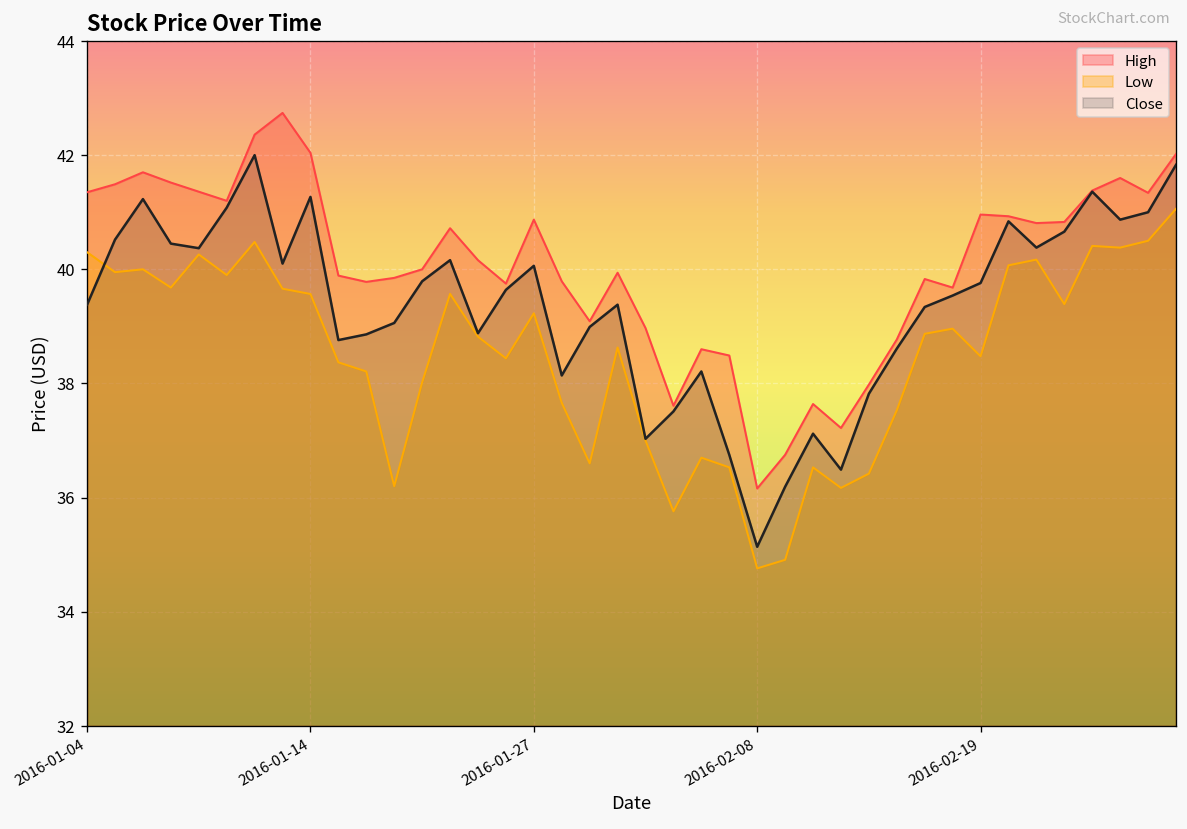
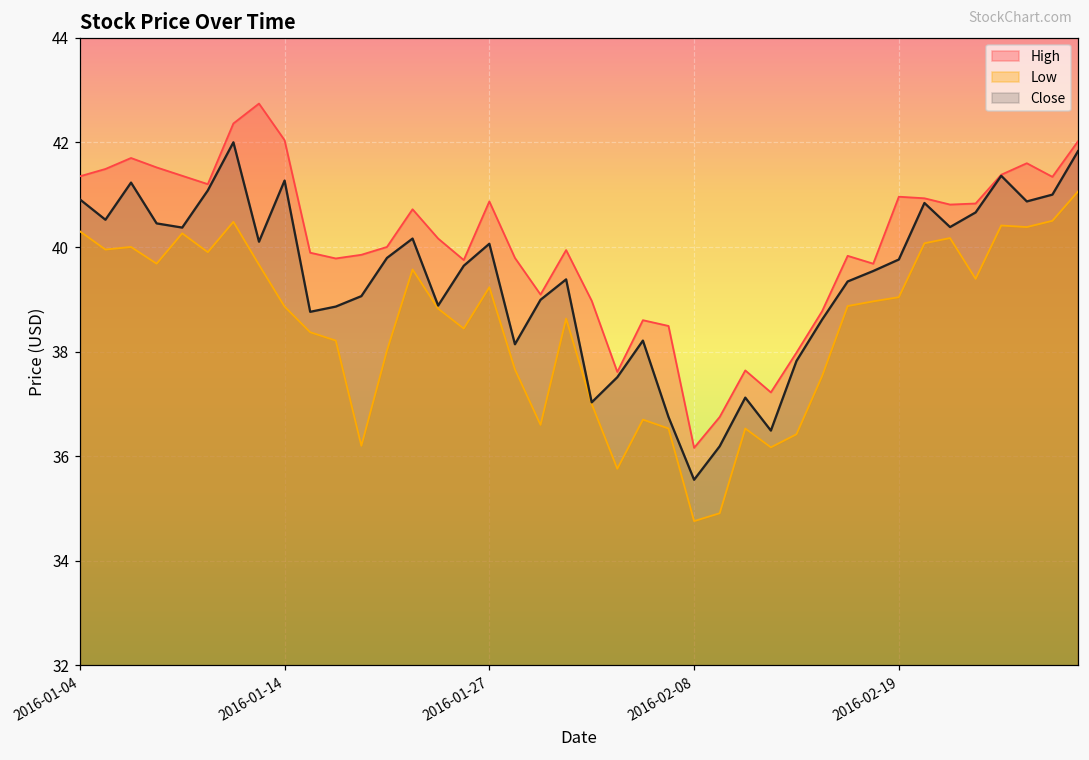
  {
    "High": {
      "2016-01-04": 41.3,
      "2016-01-14": 42.0,
      "2016-01-27": 40.9,
      "2016-02-08": 36.2,
      "2016-02-19": 41.0
    },
    "Low": {
      "2016-01-04": 40.3,
-     "2016-01-14": 39.6,
+     "2016-01-14": 38.9,
      "2016-01-27": 39.2,
      "2016-02-08": 34.8,
-     "2016-02-19": 38.5
+     "2016-02-19": 39.0
    },
    "Close": {
-     "2016-01-04": 39.4,
+     "2016-01-04": 40.9,
      "2016-01-14": 41.3,
      "2016-01-27": 40.1,
-     "2016-02-08": 35.1,
+     "2016-02-08": 35.5,
      "2016-02-19": 39.8
    }
  }
